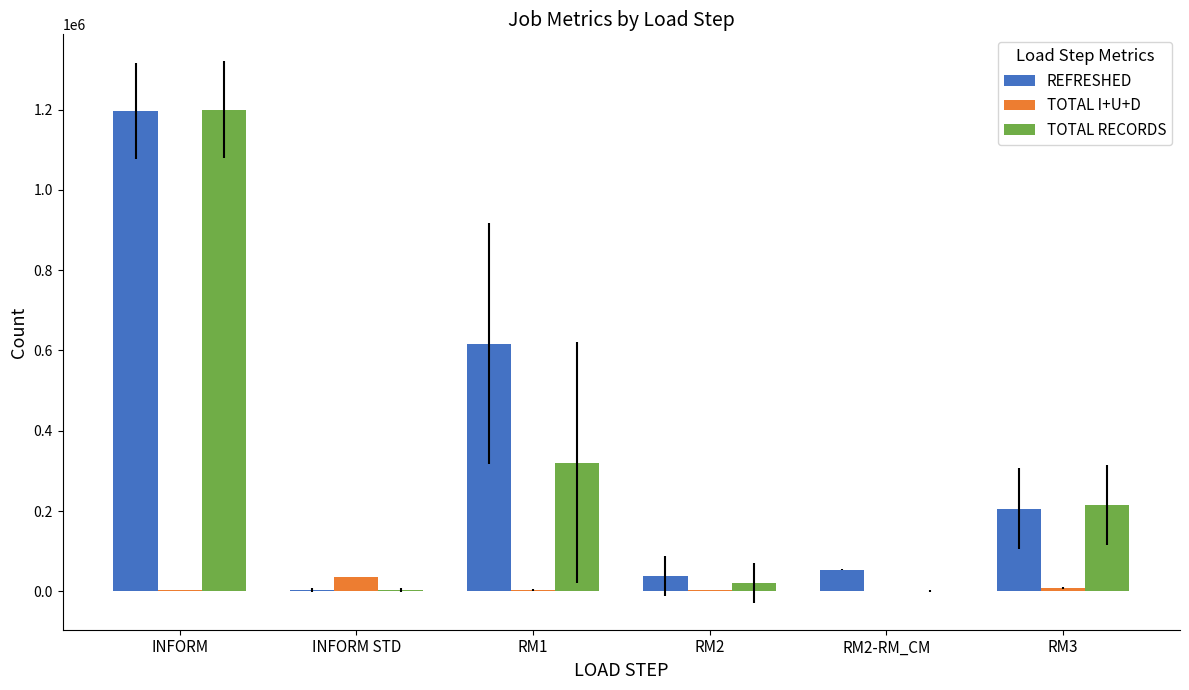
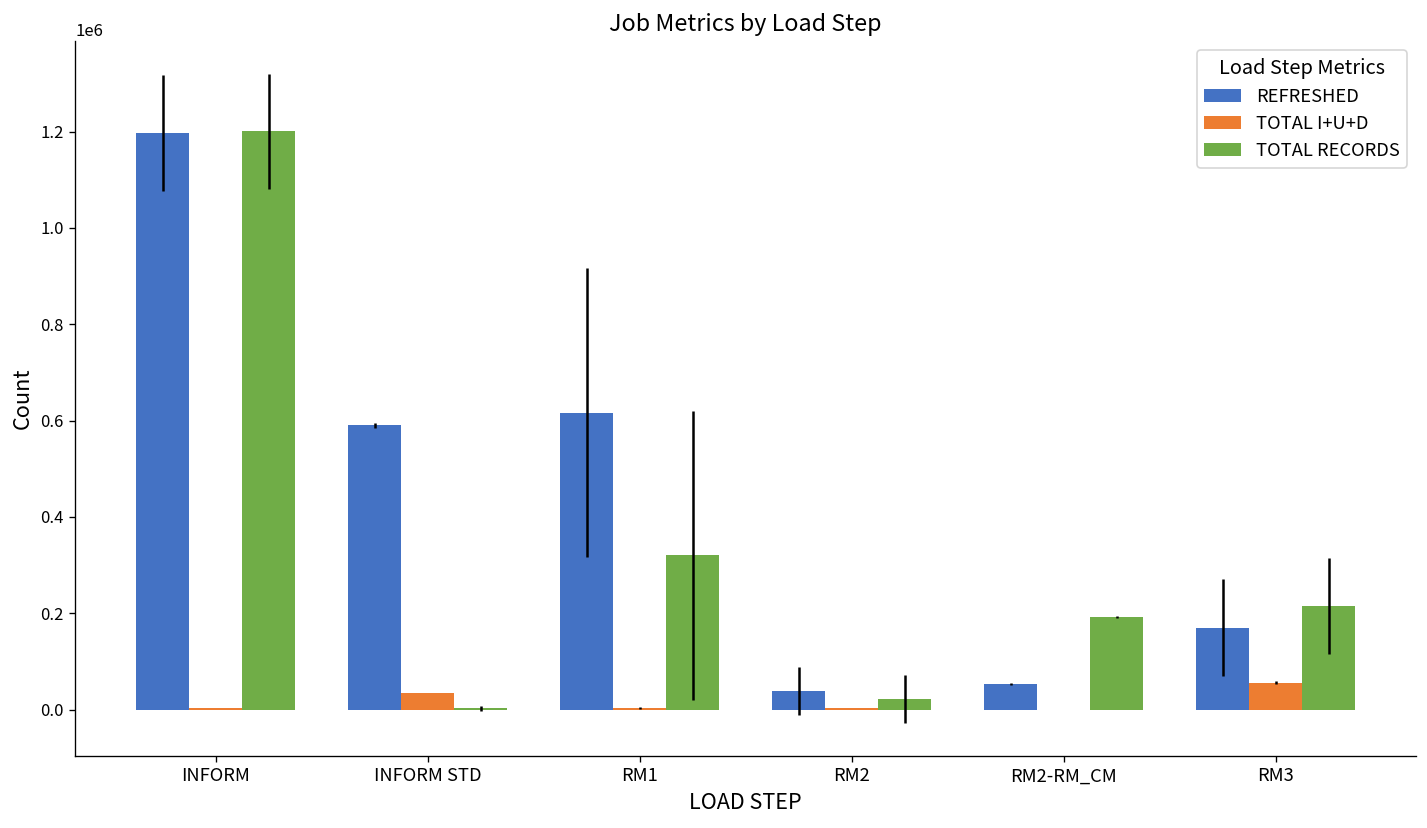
  {
    "REFRESHED": {
      "INFORM": 1200000,
-     "INFORM STD": 0,
+     "INFORM STD": 590000,
      "RM1": 620000,
      "RM2": 40000,
      "RM2-RM_CM": 50000,
-     "RM3": 210000
+     "RM3": 170000
    },
    "TOTAL I+U+D": {
      "INFORM STD": 40000,
-     "RM3": 10000
+     "RM3": 60000
    },
    "TOTAL RECORDS": {
      "INFORM": 1200000,
      "RM1": 320000,
      "RM2": 20000,
-     "RM2-RM_CM": 0,
+     "RM2-RM_CM": 190000,
      "RM3": 210000
    }
  }
